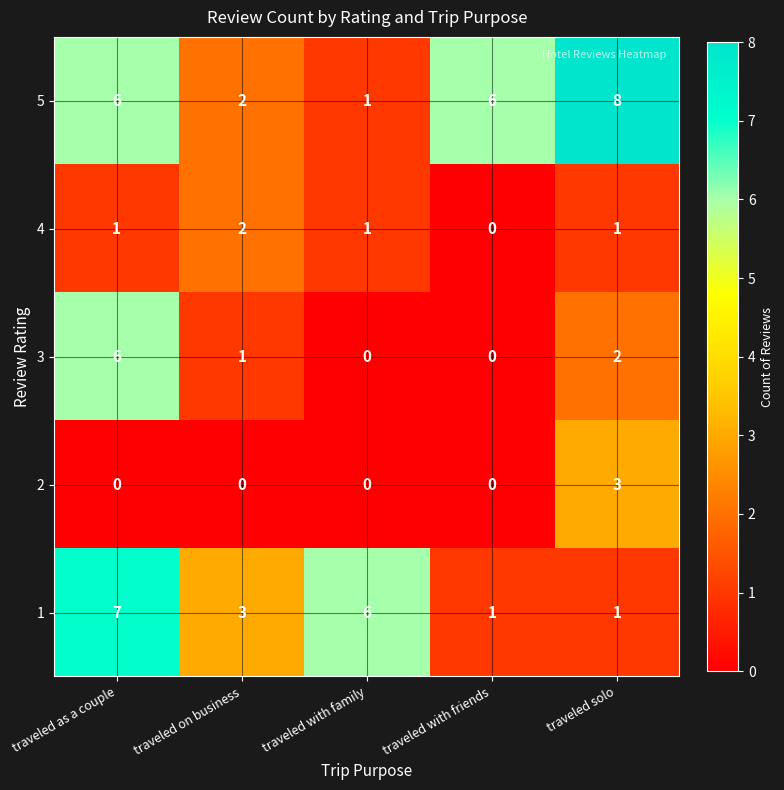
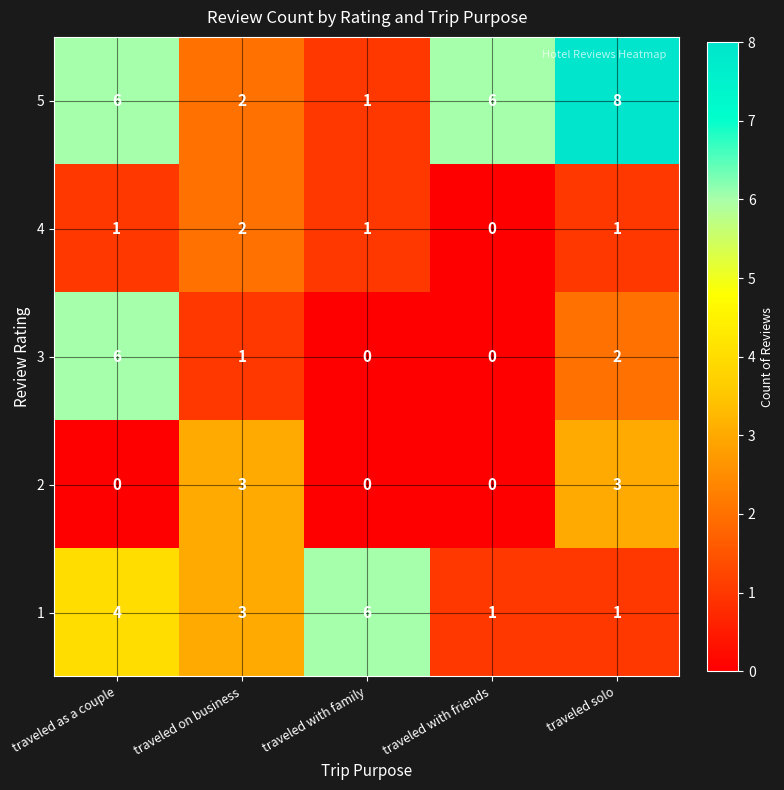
  {
    "5": {
      "traveled as a couple": 6,
      "traveled on business": 2,
      "traveled with family": 1,
      "traveled with friends": 6
    },
    "4": {
      "traveled as a couple": 1,
      "traveled on business": 2,
      "traveled with family": 1,
      "traveled with friends": 0,
      "traveled solo": 1
    },
    "3": {
      "traveled as a couple": 6,
      "traveled on business": 1,
      "traveled with family": 0,
      "traveled with friends": 0,
      "traveled solo": 2
    },
    "2": {
      "traveled as a couple": 0,
-     "traveled on business": 0,
+     "traveled on business": 3,
      "traveled with family": 0,
      "traveled with friends": 0,
      "traveled solo": 3
    },
    "1": {
-     "traveled as a couple": 7,
+     "traveled as a couple": 4,
      "traveled on business": 3,
      "traveled with family": 6,
      "traveled with friends": 1,
      "traveled solo": 1
    }
  }
